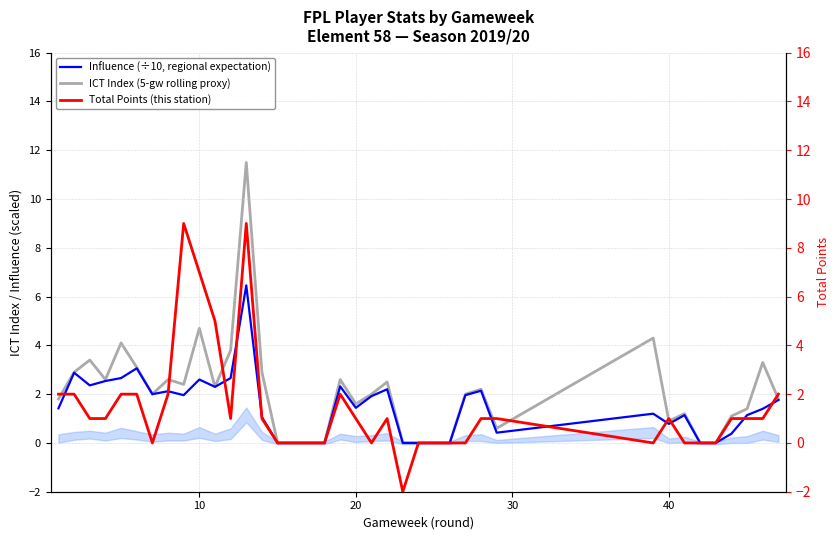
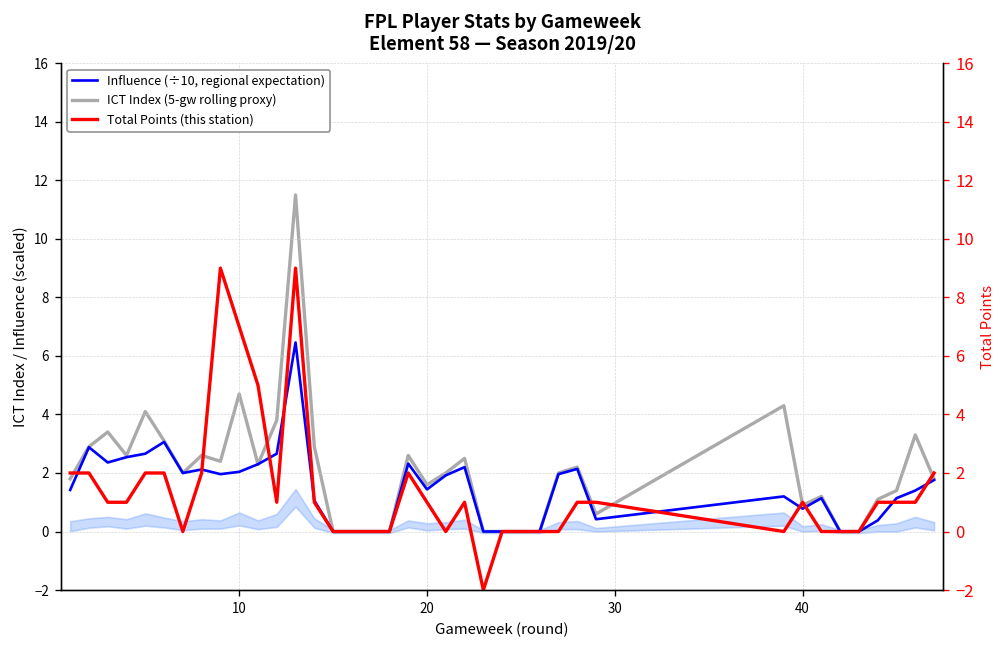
  {
    "Influence (÷10, regional expectation)": {
-     "10": 2.6,
+     "10": 2.0,
      "20": 1.4,
      "40": 0.8
    },
    "ICT Index (5-gw rolling proxy)": {
      "10": 4.7,
      "20": 1.6
    },
    "Total Points (this station)": {
      "10": 7.0,
      "20": 1.0
    }
  }
